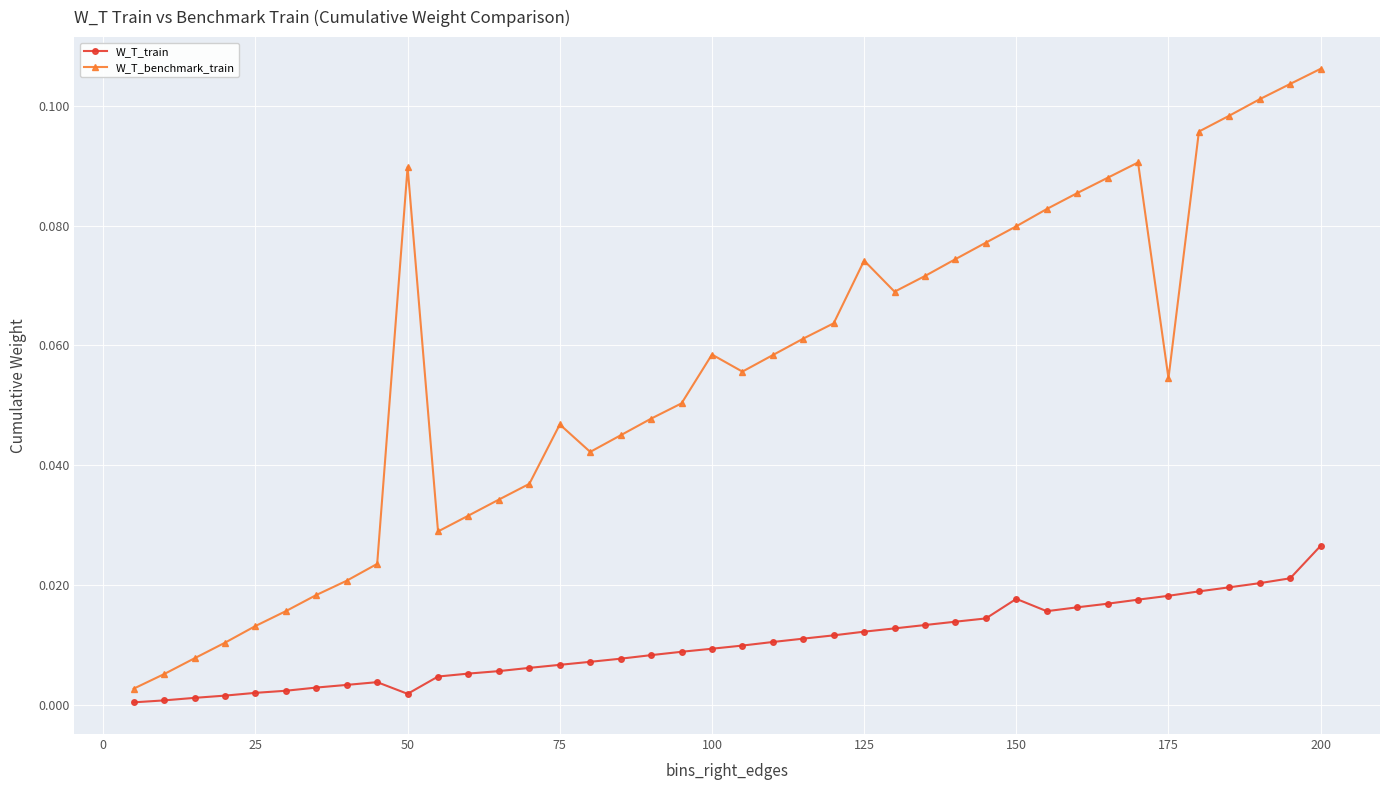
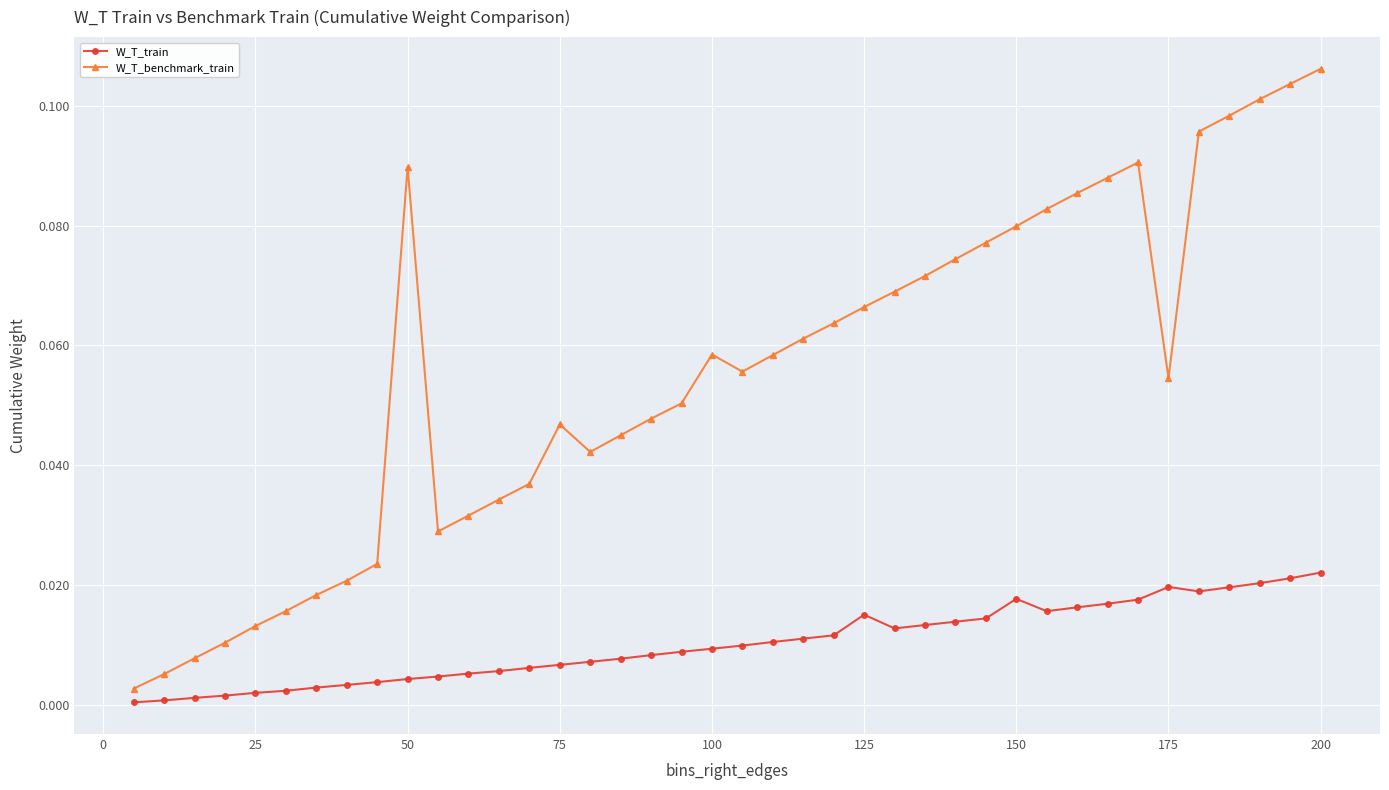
  {
    "W_T_train": {
      "25": 0.002,
-     "50": 0.002,
+     "50": 0.004,
      "75": 0.007,
      "100": 0.009,
-     "125": 0.012,
+     "125": 0.015,
      "150": 0.018,
-     "175": 0.018,
-     "200": 0.027
+     "175": 0.020,
+     "200": 0.022
    },
    "W_T_benchmark_train": {
      "25": 0.013,
      "50": 0.090,
      "75": 0.047,
      "100": 0.058,
-     "125": 0.074,
+     "125": 0.066,
      "150": 0.080,
      "175": 0.055,
      "200": 0.106
    }
  }
